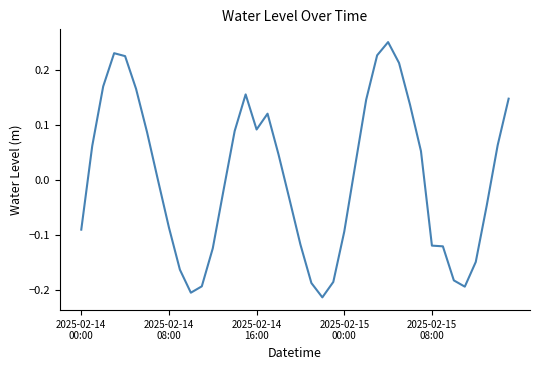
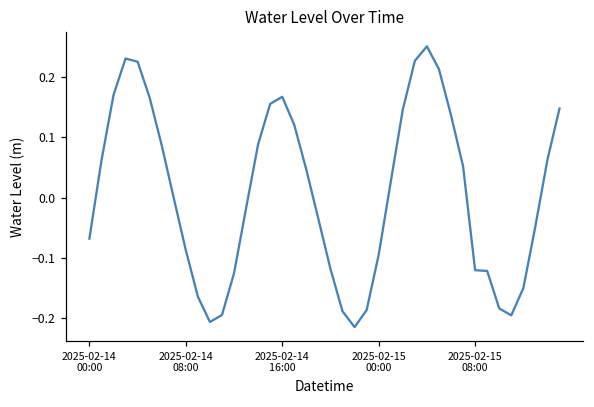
  {
-   "2025-02-14 00:00": -0.09,
+   "2025-02-14 00:00": -0.07,
    "2025-02-14 08:00": -0.09,
-   "2025-02-14 16:00": 0.09,
+   "2025-02-14 16:00": 0.17,
    "2025-02-15 00:00": -0.09,
    "2025-02-15 08:00": -0.12
  }
